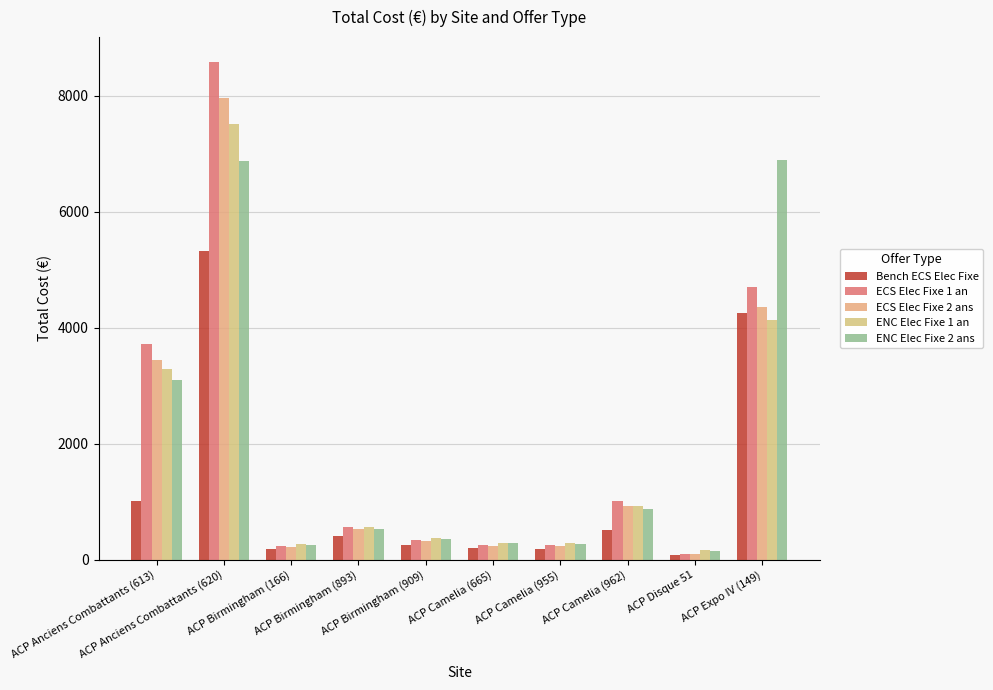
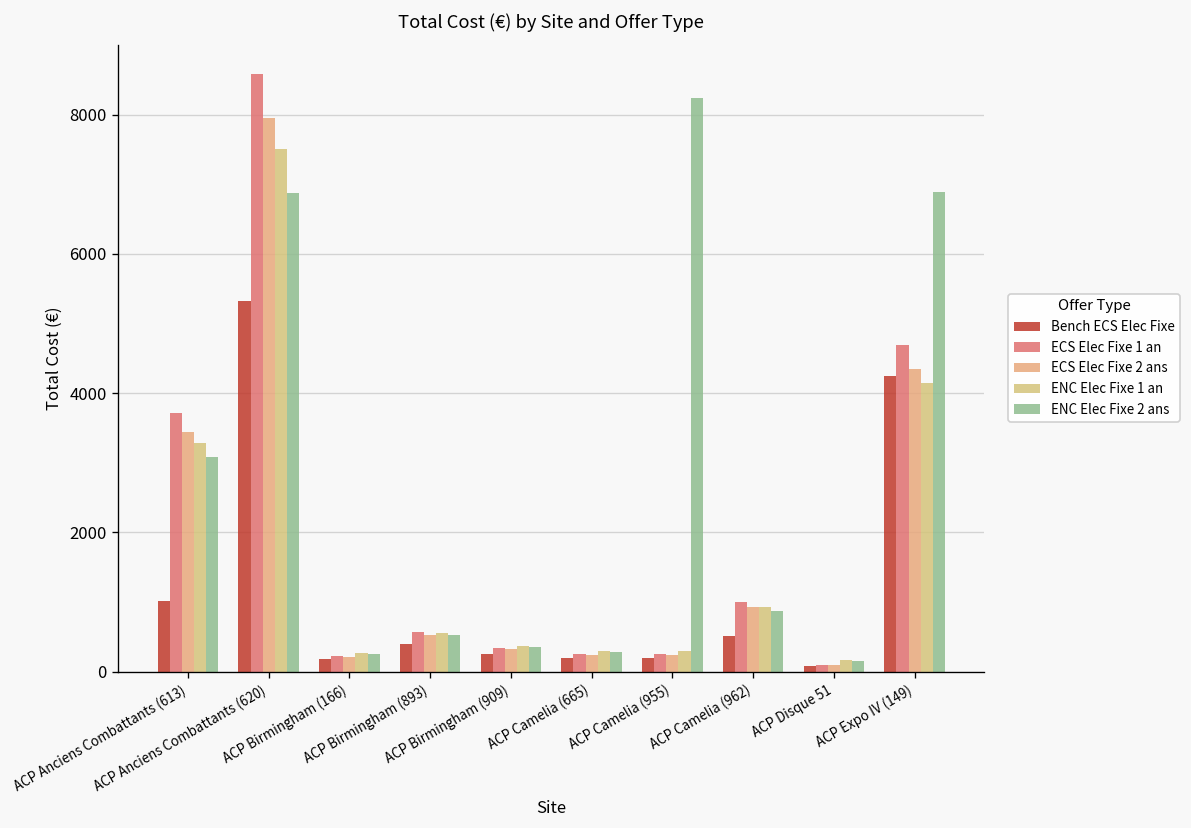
  {
    "Bench ECS Elec Fixe": {
      "ACP Anciens Combattants (613)": 1000,
      "ACP Anciens Combattants (620)": 5300,
      "ACP Birmingham (166)": 200,
      "ACP Birmingham (893)": 400,
      "ACP Birmingham (909)": 300,
      "ACP Camelia (665)": 200,
      "ACP Camelia (955)": 200,
      "ACP Camelia (962)": 500,
      "ACP Disque 51": 100,
      "ACP Expo IV (149)": 4300
    },
    "ENC Elec Fixe 2 ans": {
      "ACP Anciens Combattants (613)": 3100,
      "ACP Anciens Combattants (620)": 6900,
      "ACP Birmingham (166)": 300,
      "ACP Birmingham (893)": 500,
      "ACP Birmingham (909)": 300,
      "ACP Camelia (665)": 300,
-     "ACP Camelia (955)": 300,
+     "ACP Camelia (955)": 8200,
      "ACP Camelia (962)": 900,
      "ACP Disque 51": 200,
      "ACP Expo IV (149)": 6900
    }
  }
